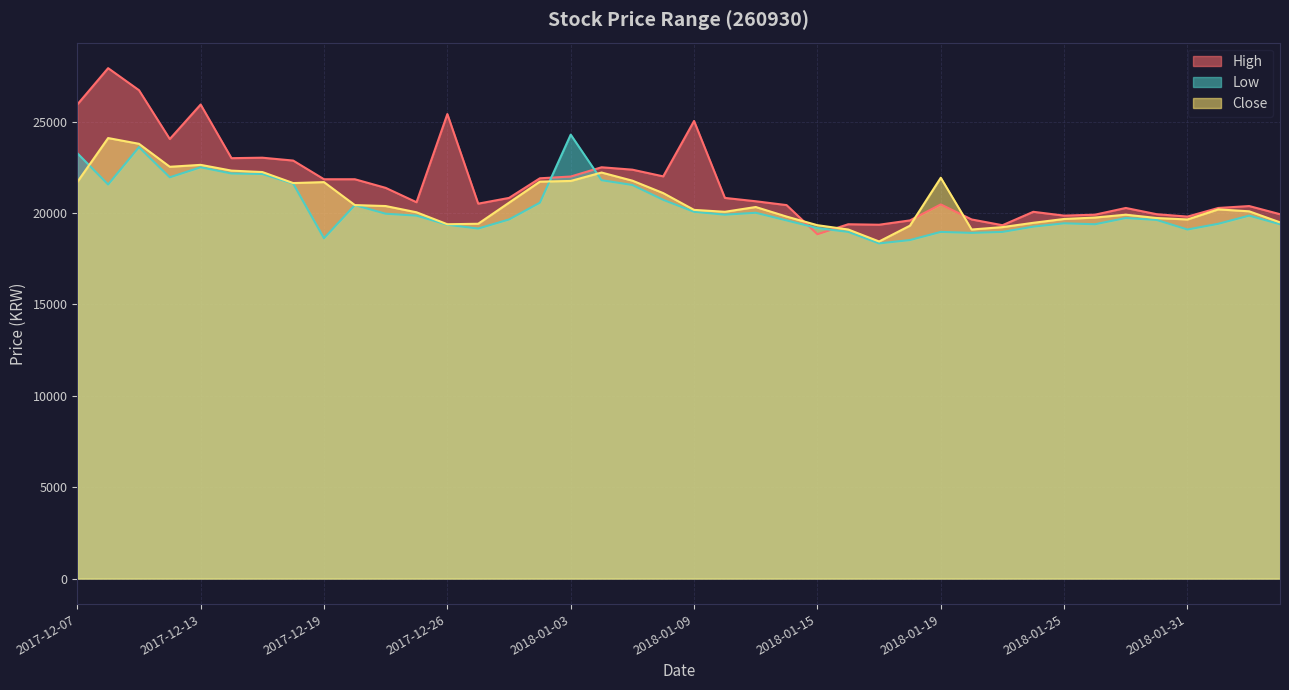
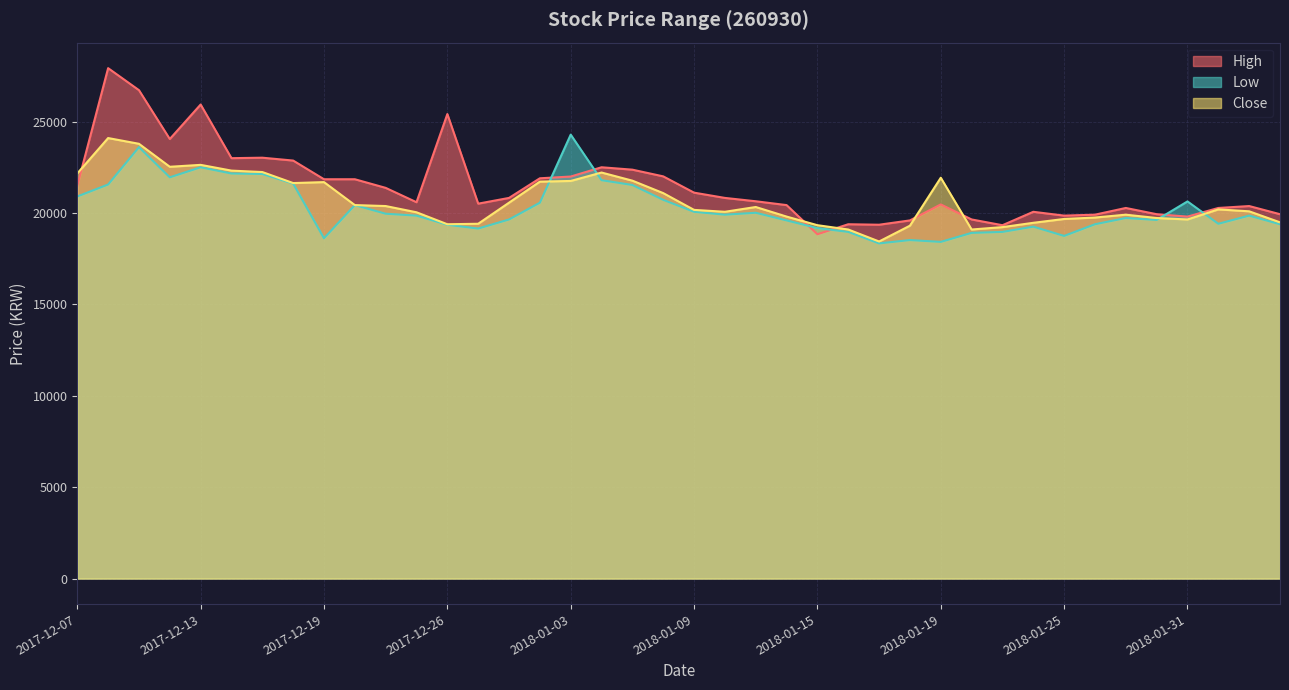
  {
    "High": {
-     "2017-12-07": 25900,
+     "2017-12-07": 21500,
      "2017-12-13": 25900,
      "2017-12-19": 21900,
      "2017-12-26": 25400,
      "2018-01-03": 22000,
-     "2018-01-09": 25000,
+     "2018-01-09": 21100,
      "2018-01-15": 18800,
      "2018-01-19": 20500,
      "2018-01-25": 19900,
      "2018-01-31": 19800
    },
    "Low": {
-     "2017-12-07": 23300,
+     "2017-12-07": 20900,
      "2017-12-19": 18600,
      "2018-01-03": 24300,
      "2018-01-15": 19200,
-     "2018-01-19": 19000,
-     "2018-01-25": 19400,
-     "2018-01-31": 19100
+     "2018-01-19": 18400,
+     "2018-01-25": 18800,
+     "2018-01-31": 20600
    },
    "Close": {
-     "2017-12-07": 21700,
+     "2017-12-07": 22200,
      "2017-12-19": 21700,
      "2018-01-03": 21800,
      "2018-01-15": 19300,
      "2018-01-19": 21900,
      "2018-01-25": 19700,
      "2018-01-31": 19700
    }
  }
